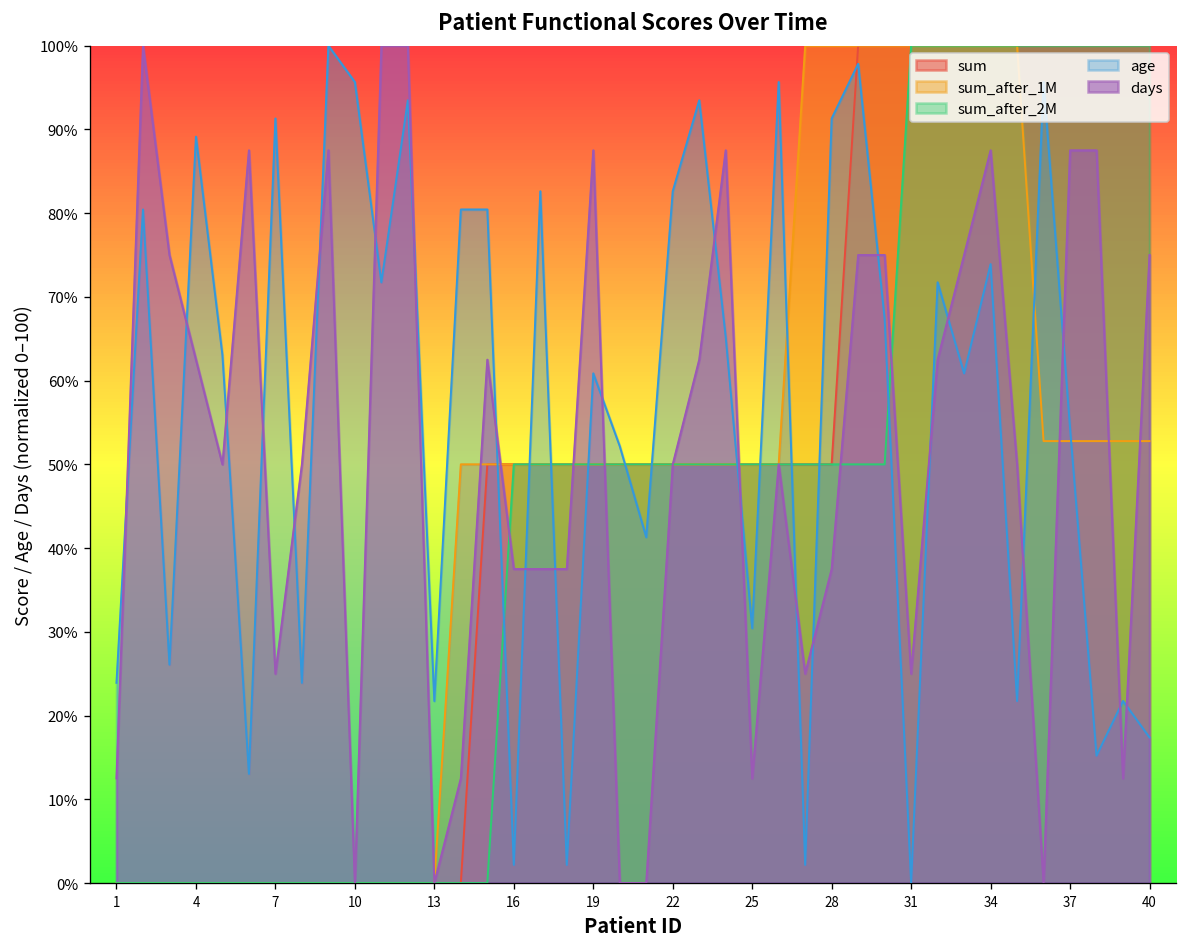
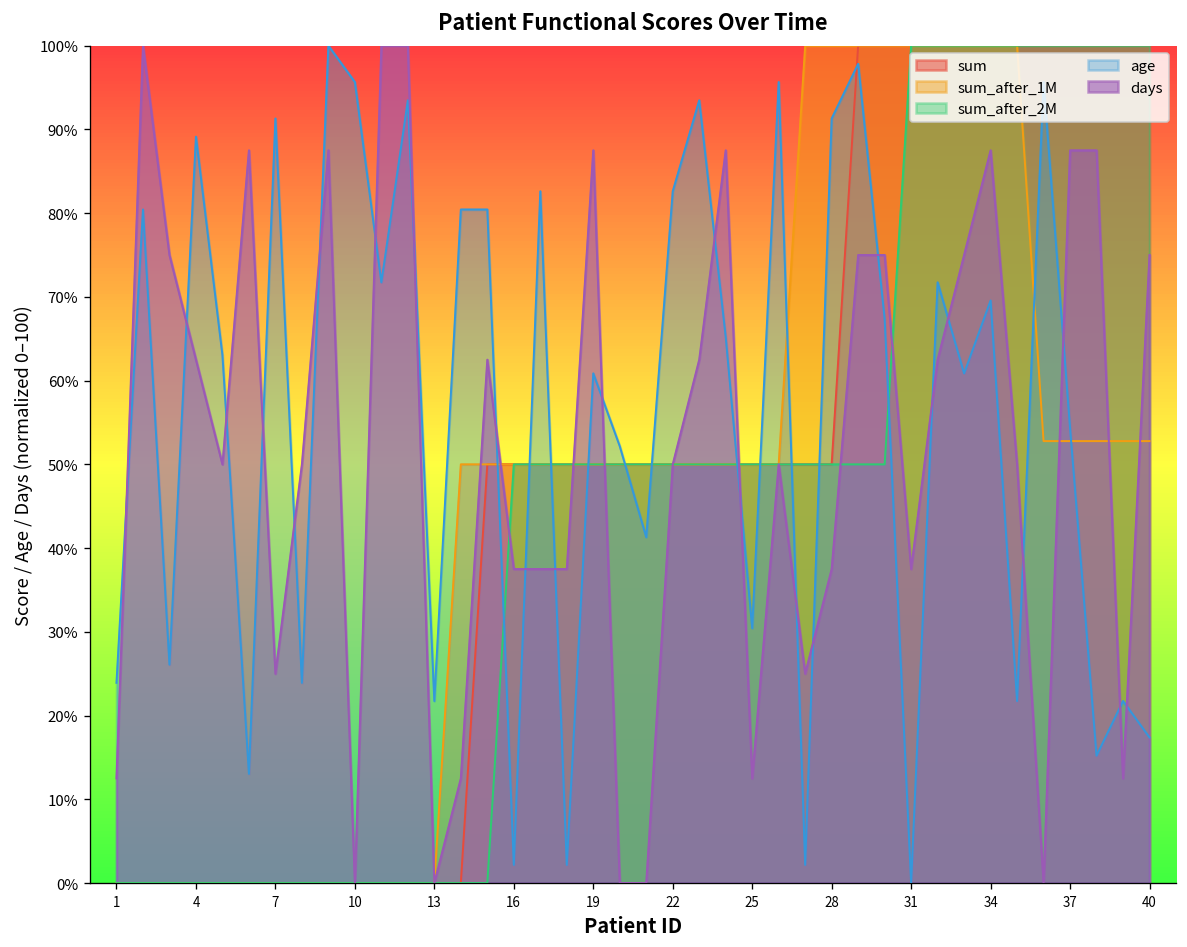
  {
    "sum_after_1M": {
      "28": "100%",
      "37": "53%",
      "40": "53%"
    },
    "age": {
      "1": "24%",
      "4": "89%",
      "7": "91%",
      "10": "96%",
      "13": "22%",
      "16": "2%",
      "19": "61%",
      "22": "83%",
      "25": "30%",
      "28": "91%",
      "31": "0%",
-     "34": "74%",
+     "34": "70%",
      "37": "54%",
      "40": "17%"
    },
    "days": {
      "1": "12%",
      "4": "62%",
      "7": "25%",
      "16": "37%",
      "19": "87%",
      "25": "12%",
      "28": "37%",
-     "31": "25%",
+     "31": "37%",
      "34": "87%",
      "37": "87%",
      "40": "75%"
    }
  }
